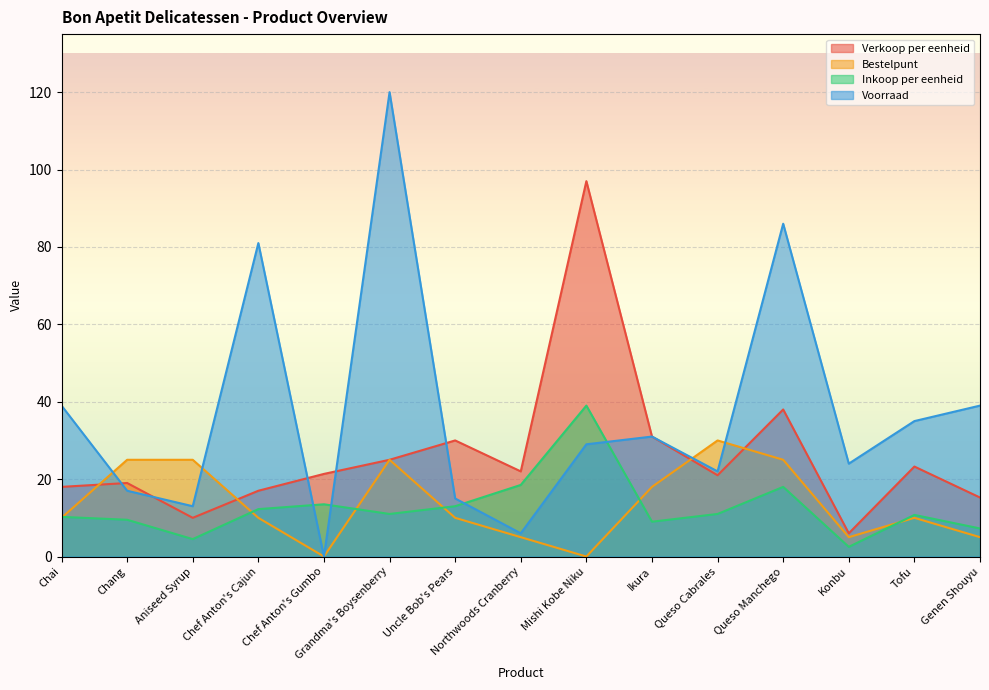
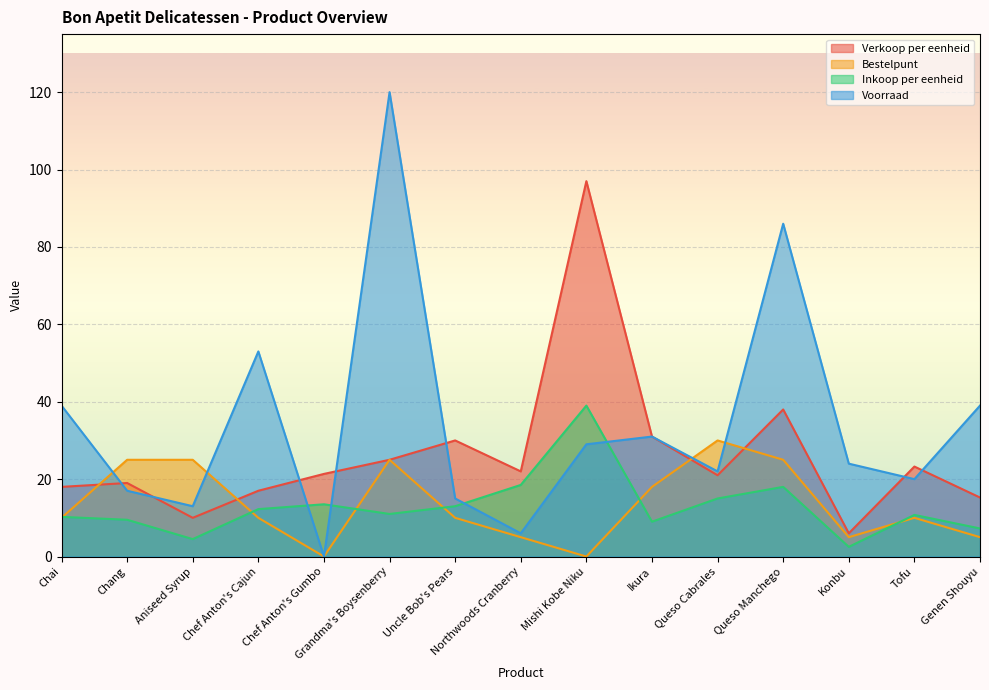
  {
    "Verkoop per eenheid": {
      "Chai": 18,
      "Chang": 19,
      "Aniseed Syrup": 10,
      "Chef Anton's Cajun": 17,
      "Chef Anton's Gumbo": 21,
      "Uncle Bob's Pears": 30,
      "Northwoods Cranberry": 22,
      "Mishi Kobe Niku": 97,
      "Queso Cabrales": 21,
      "Queso Manchego": 38,
      "Konbu": 6,
      "Tofu": 23,
      "Genen Shouyu": 15
    },
    "Bestelpunt": {
      "Chang": 25,
      "Aniseed Syrup": 25,
      "Chef Anton's Cajun": 10,
      "Uncle Bob's Pears": 10,
      "Northwoods Cranberry": 5,
      "Mishi Kobe Niku": 0,
      "Ikura": 18,
      "Queso Cabrales": 30,
      "Queso Manchego": 25,
      "Konbu": 5,
      "Tofu": 10,
      "Genen Shouyu": 5
    },
    "Inkoop per eenheid": {
      "Chang": 10,
      "Aniseed Syrup": 5,
      "Chef Anton's Cajun": 12,
      "Chef Anton's Gumbo": 14,
      "Grandma's Boysenberry": 11,
      "Uncle Bob's Pears": 13,
      "Northwoods Cranberry": 19,
      "Mishi Kobe Niku": 39,
      "Ikura": 9,
-     "Queso Cabrales": 11,
+     "Queso Cabrales": 15,
      "Queso Manchego": 18,
      "Konbu": 3,
      "Tofu": 11,
      "Genen Shouyu": 7
    },
    "Voorraad": {
      "Chai": 39,
      "Chang": 17,
      "Aniseed Syrup": 13,
-     "Chef Anton's Cajun": 81,
+     "Chef Anton's Cajun": 53,
      "Grandma's Boysenberry": 120,
      "Uncle Bob's Pears": 15,
      "Northwoods Cranberry": 6,
      "Mishi Kobe Niku": 29,
      "Queso Cabrales": 22,
      "Queso Manchego": 86,
      "Konbu": 24,
-     "Tofu": 35,
+     "Tofu": 20,
      "Genen Shouyu": 39
    }
  }
